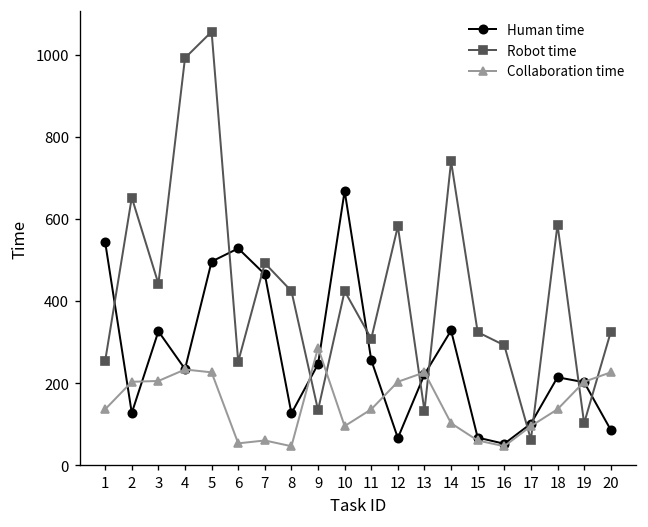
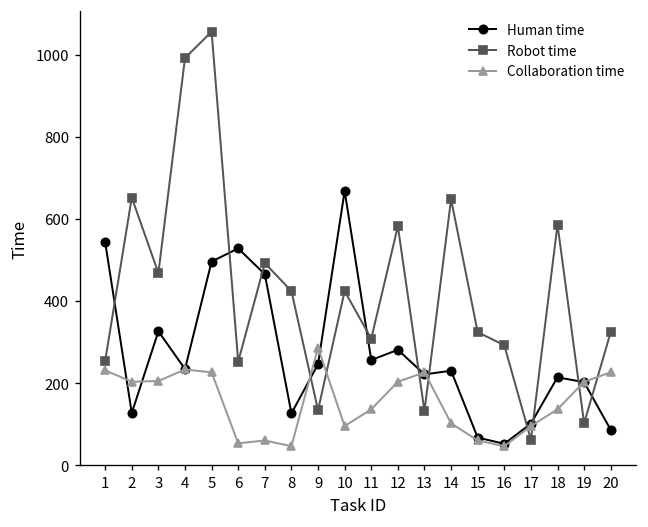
  {
    "Human time": {
      "1": 540,
      "2": 130,
      "3": 330,
      "5": 500,
      "6": 530,
      "7": 470,
      "8": 130,
      "9": 250,
      "10": 670,
      "11": 260,
-     "12": 70,
-     "14": 330,
+     "12": 280,
+     "14": 230,
      "18": 210,
      "20": 90
    },
    "Robot time": {
      "1": 250,
      "2": 650,
-     "3": 440,
+     "3": 470,
      "4": 990,
      "5": 1060,
      "6": 250,
      "7": 490,
      "8": 420,
      "9": 130,
      "10": 420,
      "11": 310,
      "12": 580,
      "13": 130,
-     "14": 740,
+     "14": 650,
      "15": 320,
      "16": 290,
      "17": 60,
      "18": 590,
      "19": 100,
      "20": 320
    },
    "Collaboration time": {
-     "1": 140,
+     "1": 230,
      "2": 200,
      "3": 210,
      "5": 230,
      "6": 50,
      "7": 60,
      "8": 50,
      "9": 290,
      "10": 100,
      "11": 140,
      "12": 200,
      "14": 100,
      "18": 140,
      "20": 230
    }
  }
